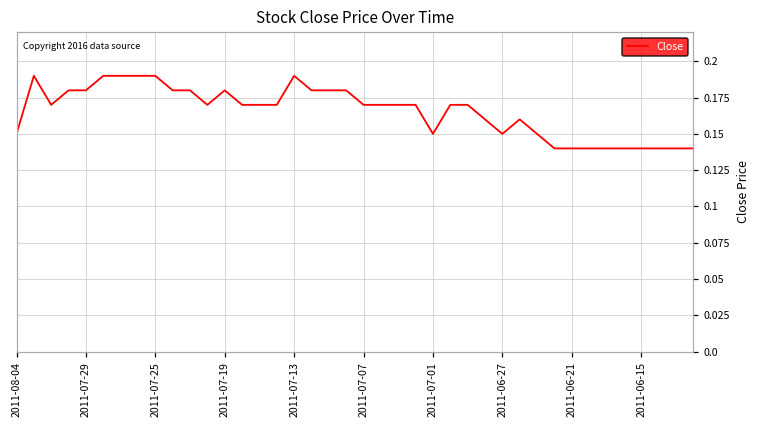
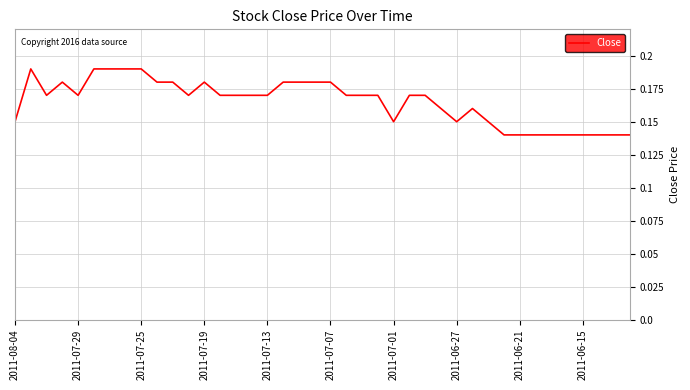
  {
    "2011-08-04": 0.15,
-   "2011-07-29": 0.18,
+   "2011-07-29": 0.17,
    "2011-07-25": 0.19,
    "2011-07-19": 0.18,
-   "2011-07-13": 0.19,
-   "2011-07-07": 0.17,
+   "2011-07-13": 0.17,
+   "2011-07-07": 0.18,
    "2011-07-01": 0.15,
    "2011-06-27": 0.15,
    "2011-06-21": 0.14,
    "2011-06-15": 0.14
  }
